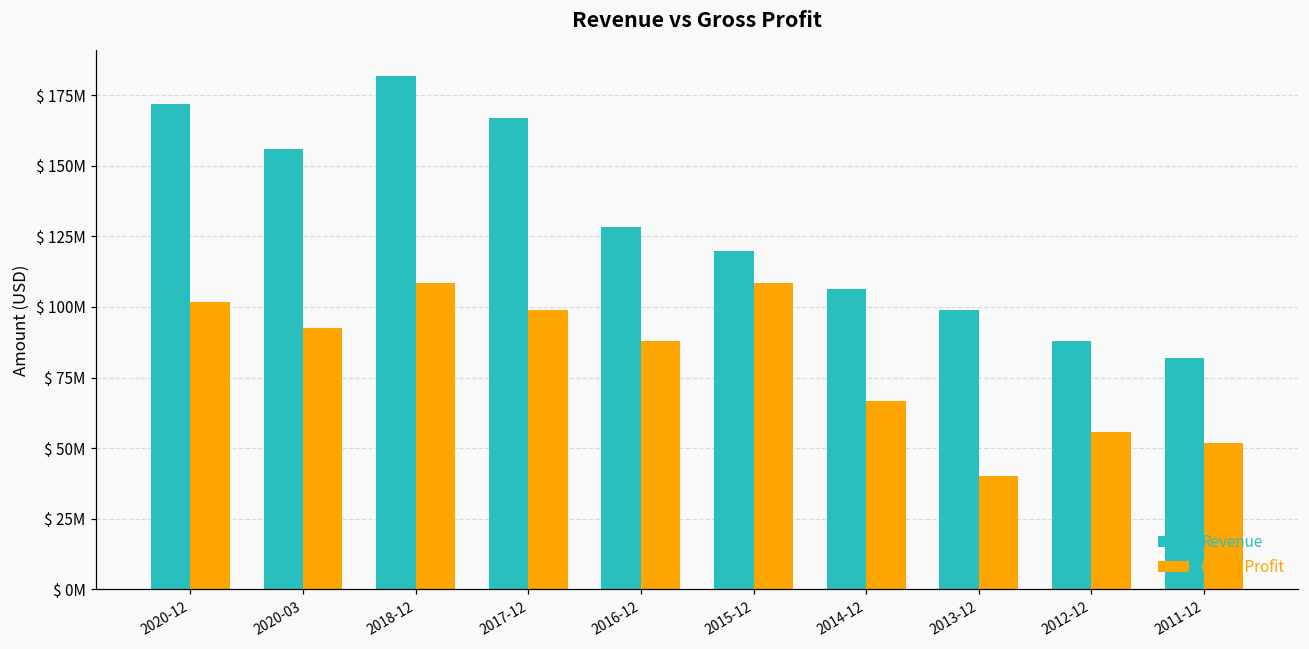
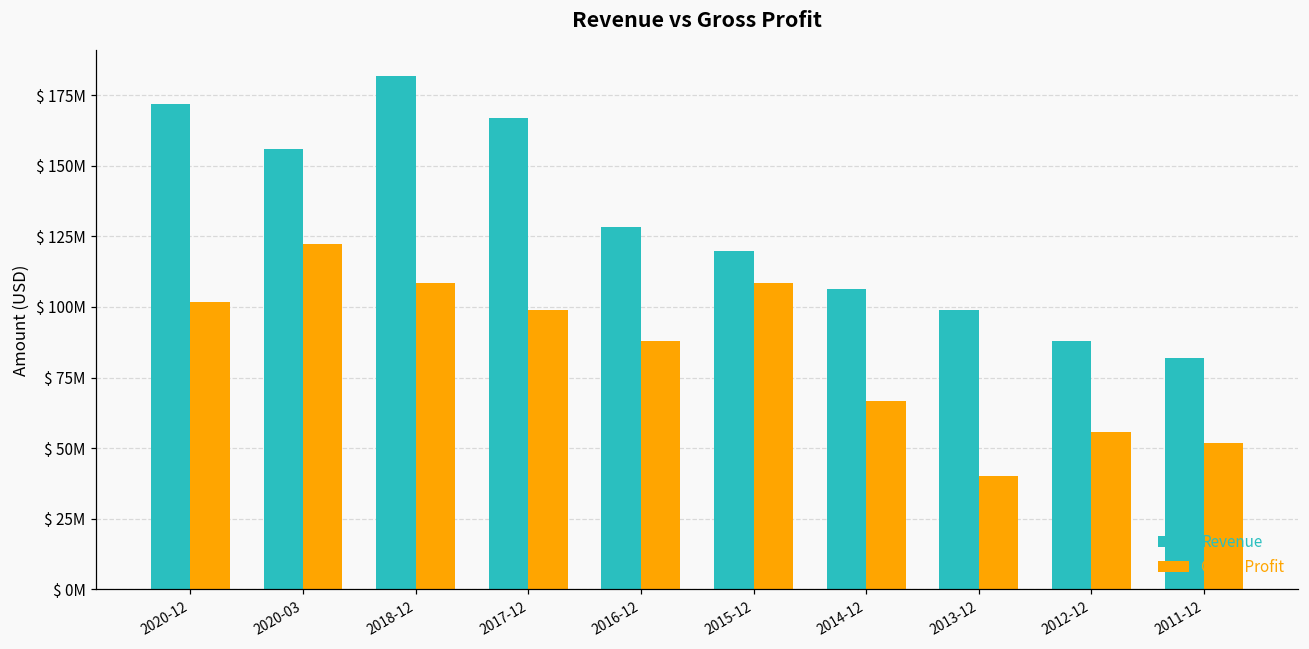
  {
    "Revenue": {
      "2020-12": "$ 172000000",
      "2020-03": "$ 156000000",
      "2018-12": "$ 182000000",
      "2017-12": "$ 167000000",
      "2016-12": "$ 128000000",
      "2015-12": "$ 120000000",
      "2014-12": "$ 106000000",
      "2013-12": "$ 99000000",
      "2012-12": "$ 88000000",
      "2011-12": "$ 82000000"
    },
    "Gross Profit": {
      "2020-12": "$ 102000000",
-     "2020-03": "$ 93000000",
+     "2020-03": "$ 122000000",
      "2018-12": "$ 109000000",
      "2017-12": "$ 99000000",
      "2016-12": "$ 88000000",
      "2015-12": "$ 109000000",
      "2014-12": "$ 67000000",
      "2013-12": "$ 40000000",
      "2012-12": "$ 56000000",
      "2011-12": "$ 52000000"
    }
  }
